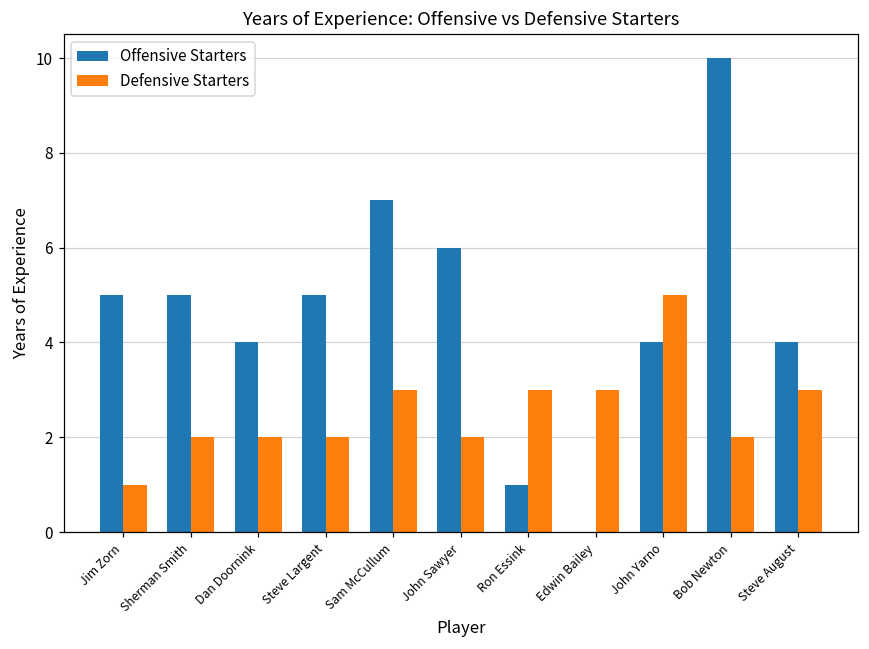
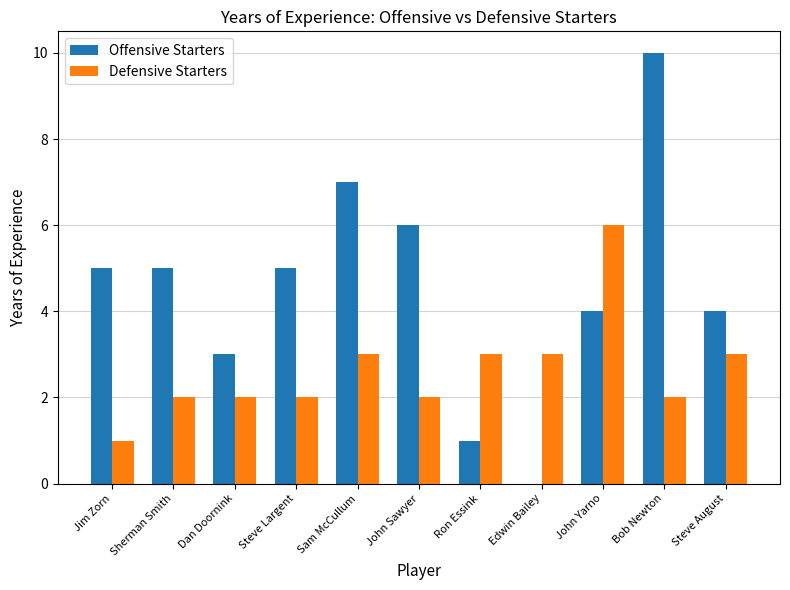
  {
    "Offensive Starters": {
      "Jim Zorn": 5,
      "Sherman Smith": 5,
-     "Dan Doornink": 4,
+     "Dan Doornink": 3,
      "Steve Largent": 5,
      "Sam McCullum": 7,
      "John Sawyer": 6,
      "Ron Essink": 1,
      "Edwin Bailey": 0,
      "John Yarno": 4,
      "Bob Newton": 10,
      "Steve August": 4
    },
    "Defensive Starters": {
      "Jim Zorn": 1,
      "Sherman Smith": 2,
      "Dan Doornink": 2,
      "Steve Largent": 2,
      "Sam McCullum": 3,
      "John Sawyer": 2,
      "Ron Essink": 3,
      "Edwin Bailey": 3,
-     "John Yarno": 5,
+     "John Yarno": 6,
      "Bob Newton": 2,
      "Steve August": 3
    }
  }
